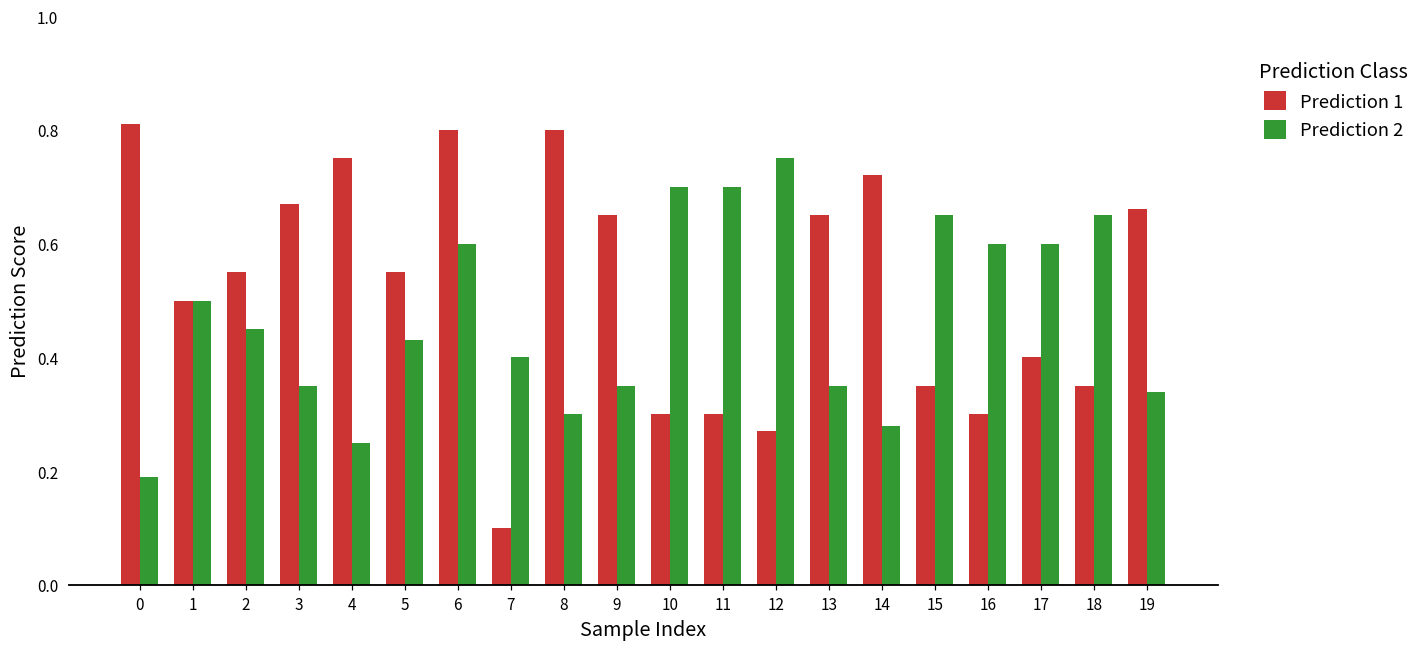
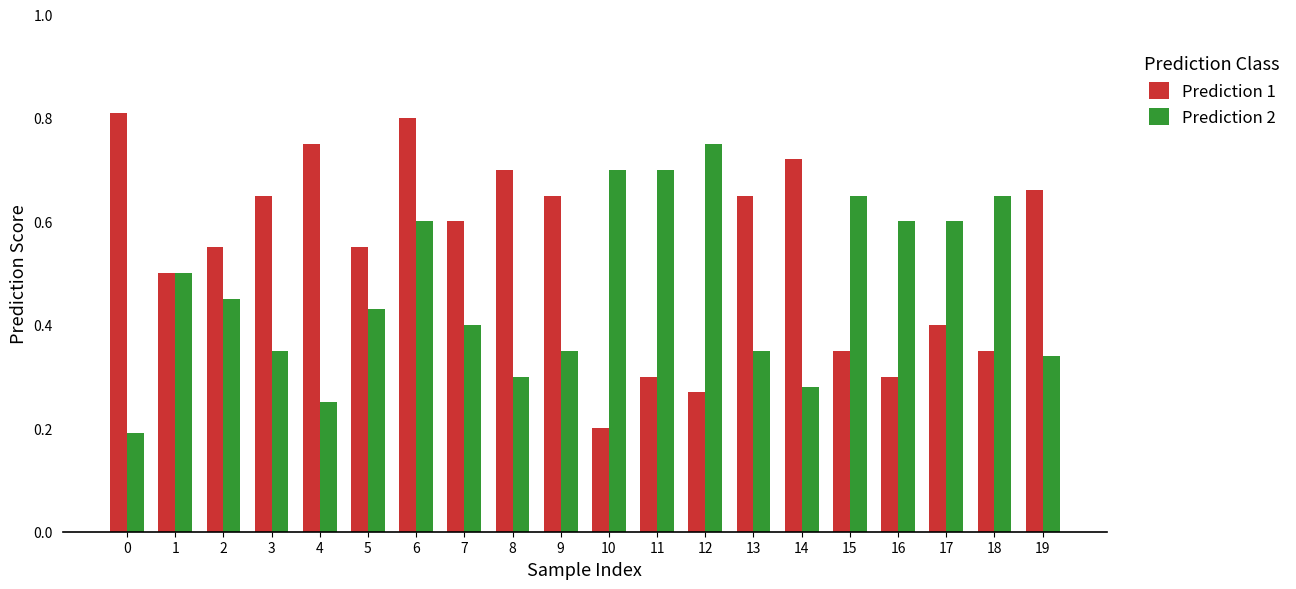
  {
    "Prediction 1": {
      "0": 0.81,
      "1": 0.50,
      "2": 0.55,
-     "3": 0.67,
+     "3": 0.65,
      "4": 0.75,
      "5": 0.55,
      "6": 0.80,
-     "7": 0.1,
-     "8": 0.8,
+     "7": 0.6,
+     "8": 0.7,
      "9": 0.65,
-     "10": 0.3,
+     "10": 0.2,
      "11": 0.30,
      "12": 0.27,
      "13": 0.65,
      "14": 0.72,
      "15": 0.35,
      "16": 0.30,
      "17": 0.40,
      "18": 0.35,
      "19": 0.66
    },
    "Prediction 2": {
      "0": 0.19,
      "1": 0.50,
      "2": 0.45,
      "3": 0.35,
      "4": 0.25,
      "5": 0.43,
      "6": 0.60,
      "7": 0.40,
      "8": 0.30,
      "9": 0.35,
      "10": 0.70,
      "11": 0.70,
      "12": 0.75,
      "13": 0.35,
      "14": 0.28,
      "15": 0.65,
      "16": 0.60,
      "17": 0.60,
      "18": 0.65,
      "19": 0.34
    }
  }
